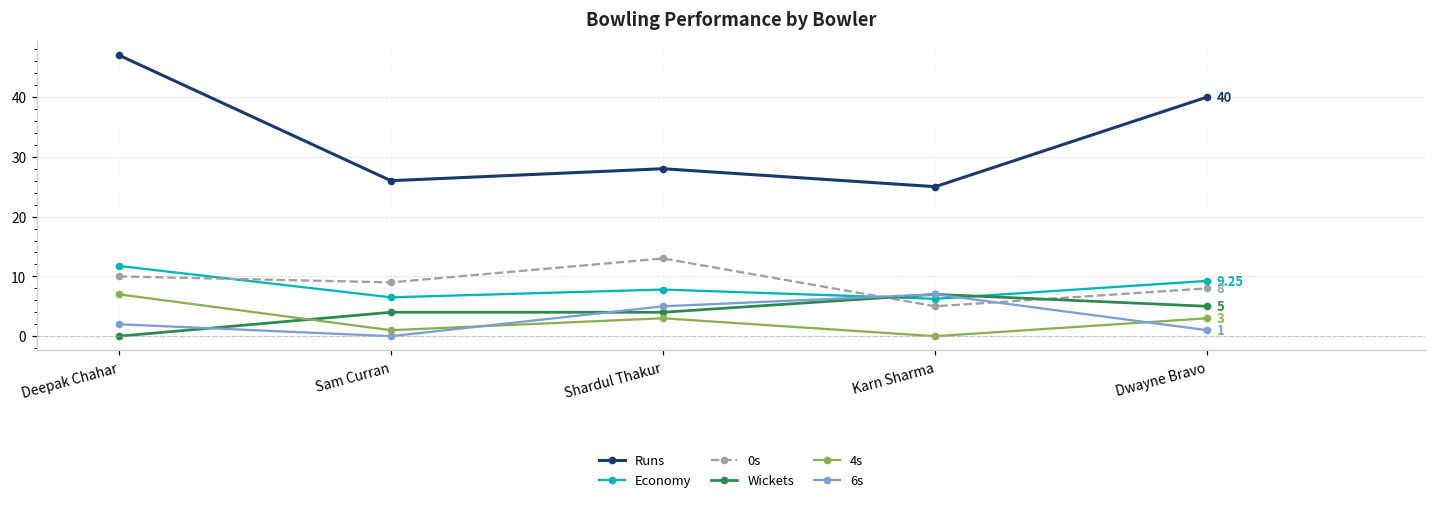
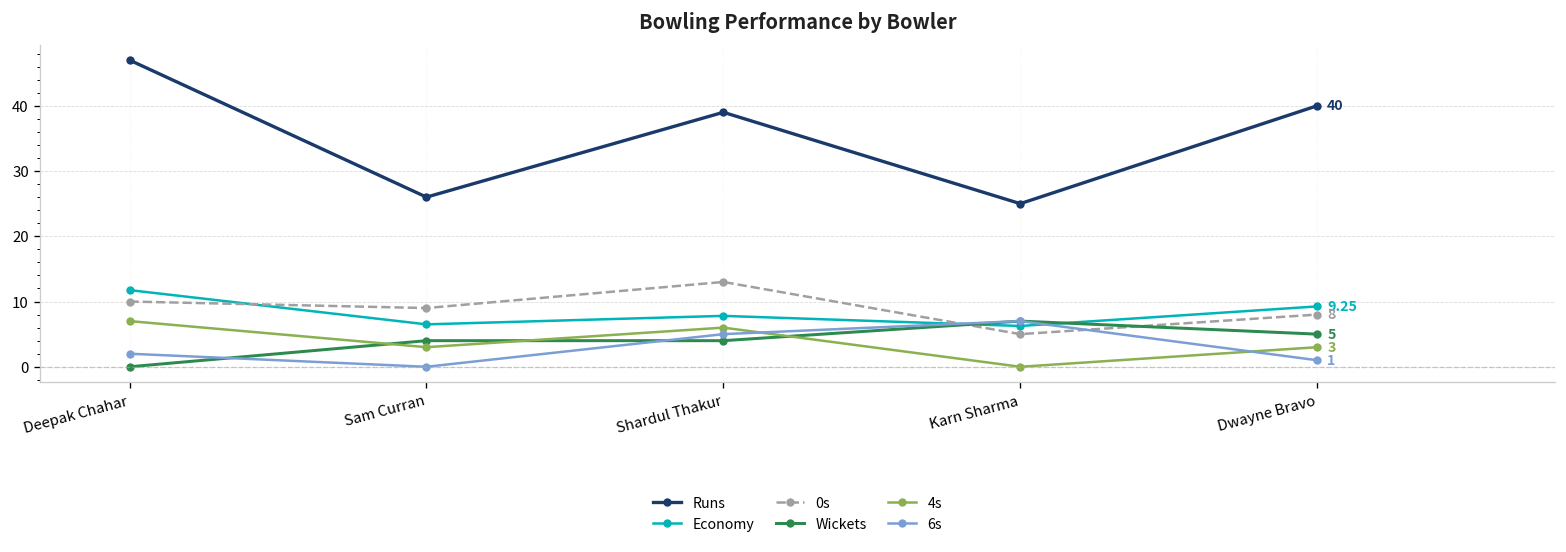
  {
    "Runs": {
      "Deepak Chahar": 47,
      "Sam Curran": 26,
-     "Shardul Thakur": 28,
+     "Shardul Thakur": 39,
      "Karn Sharma": 25
    },
    "Economy": {
      "Dwayne Bravo": 9.25
    },
    "0s": {
      "Deepak Chahar": 10,
      "Sam Curran": 9,
      "Shardul Thakur": 13,
      "Karn Sharma": 5
    },
    "Wickets": {
      "Deepak Chahar": 0,
      "Sam Curran": 4,
      "Shardul Thakur": 4
    },
    "4s": {
      "Deepak Chahar": 7,
-     "Sam Curran": 1,
-     "Shardul Thakur": 3,
+     "Sam Curran": 3,
+     "Shardul Thakur": 6,
      "Karn Sharma": 0
    },
    "6s": {
      "Deepak Chahar": 2,
      "Sam Curran": 0,
      "Shardul Thakur": 5
    }
  }
